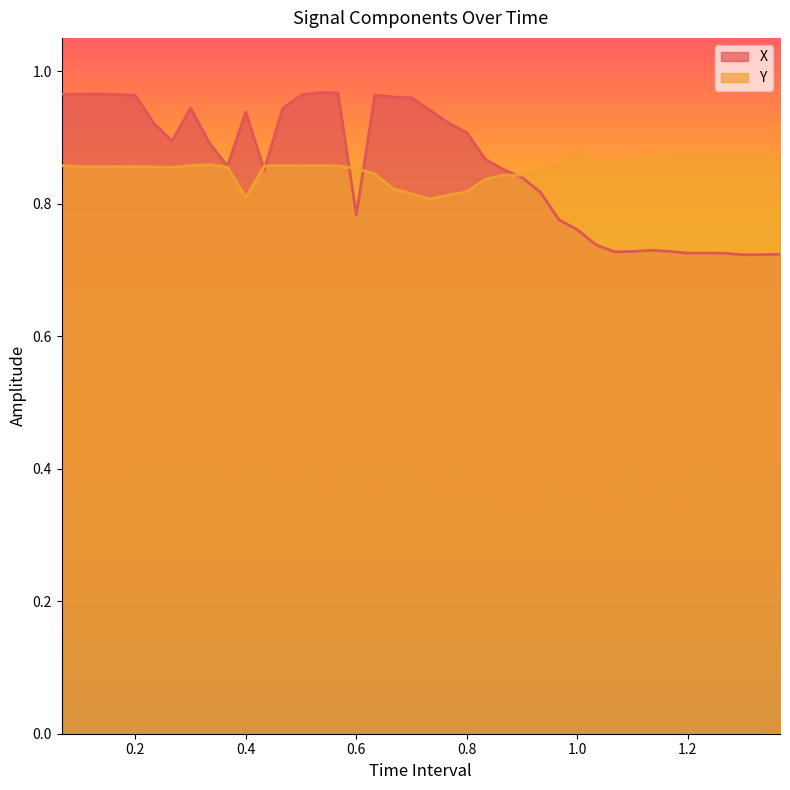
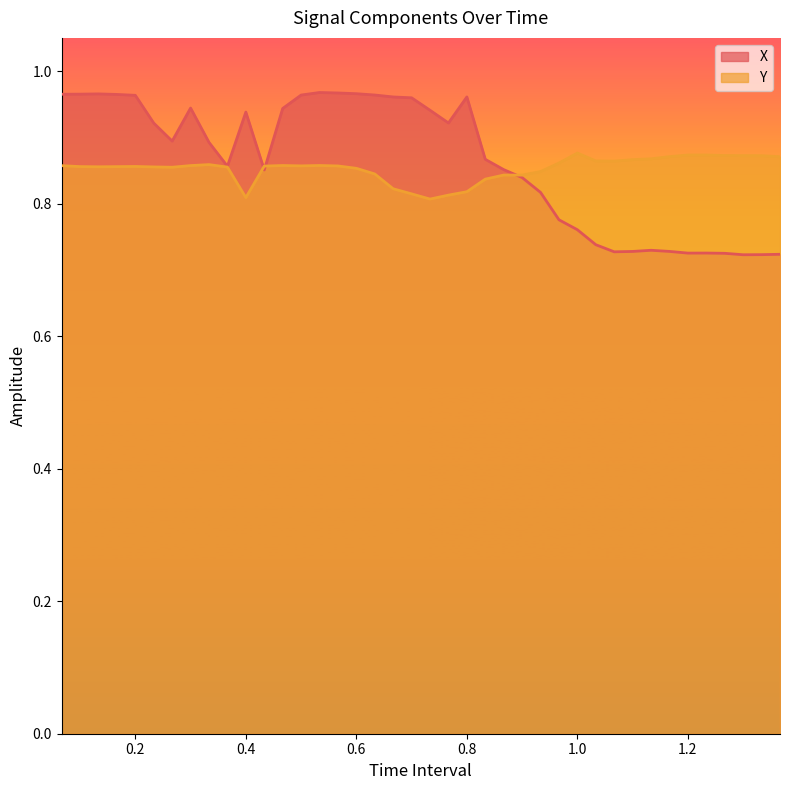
  {
    "X": {
      "0.2": 0.96,
      "0.4": 0.94,
-     "0.6": 0.78,
-     "0.8": 0.91,
+     "0.6": 0.97,
+     "0.8": 0.96,
      "1.0": 0.76,
      "1.2": 0.73
    },
    "Y": {
      "0.2": 0.86,
      "0.4": 0.81,
      "0.6": 0.85,
      "0.8": 0.82,
      "1.0": 0.88,
      "1.2": 0.87
    }
  }
